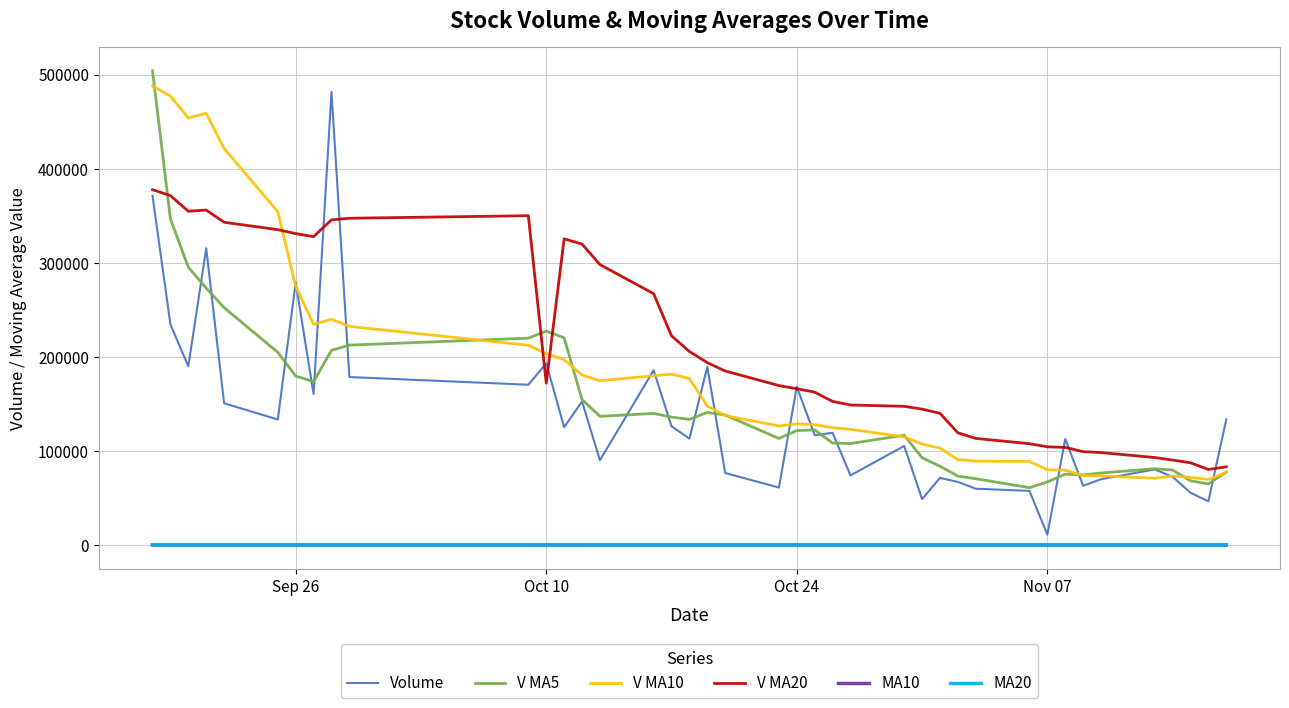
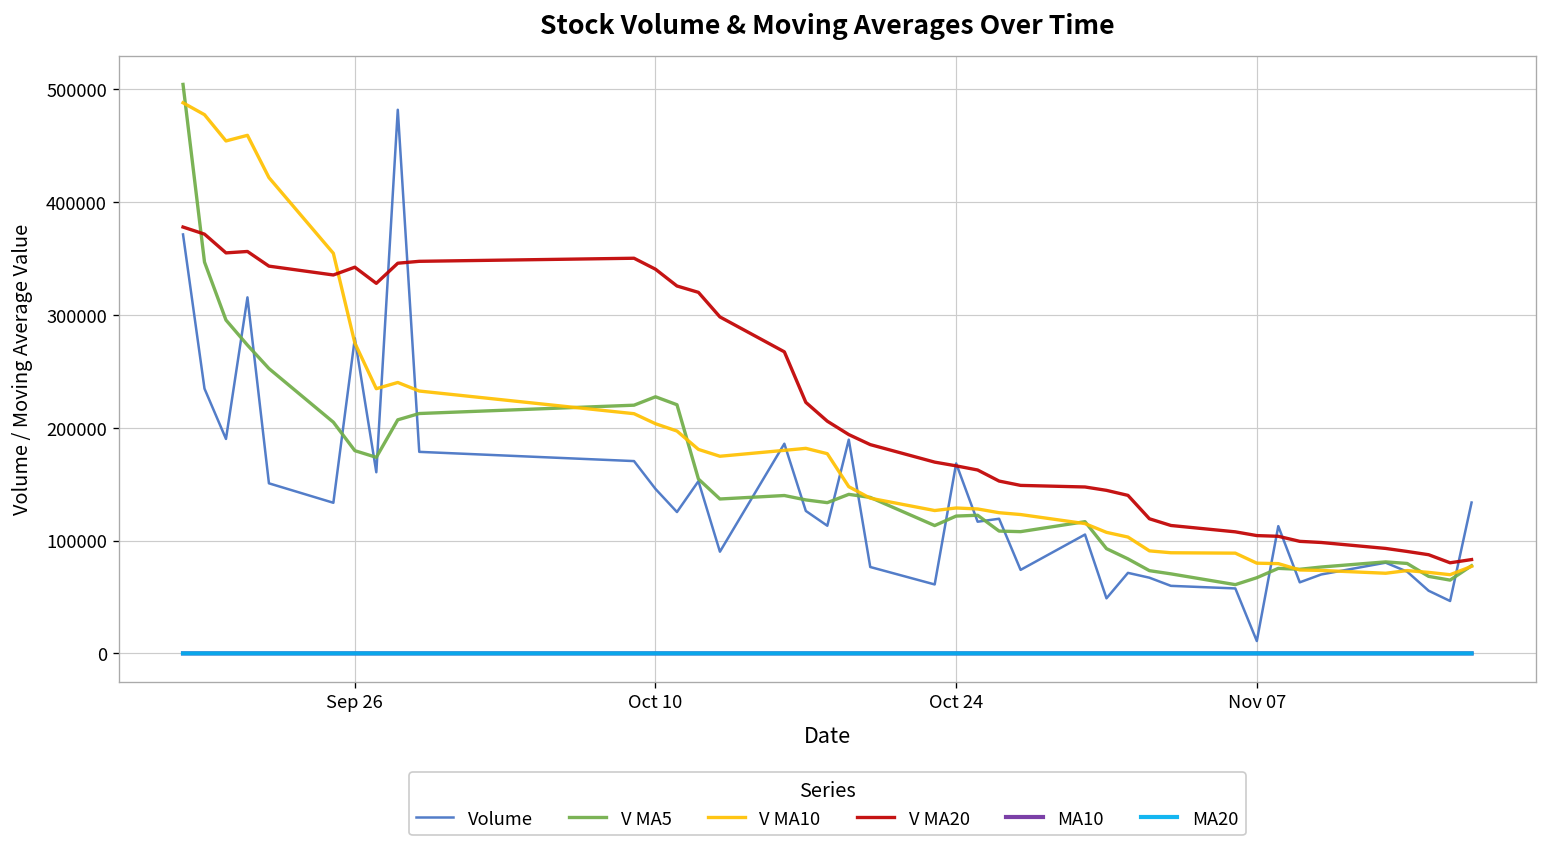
  {
    "Volume": {
      "Sep 26": 280000,
-     "Oct 10": 190000,
+     "Oct 10": 150000,
      "Nov 07": 10000
    },
    "V MA5": {
      "Sep 26": 180000,
      "Oct 10": 230000,
      "Oct 24": 120000,
      "Nov 07": 70000
    },
    "V MA10": {
      "Sep 26": 280000,
      "Oct 10": 200000,
      "Oct 24": 130000,
      "Nov 07": 80000
    },
    "V MA20": {
-     "Sep 26": 330000,
-     "Oct 10": 170000,
+     "Sep 26": 340000,
+     "Oct 10": 340000,
      "Nov 07": 100000
    },
    "MA20": {
      "Sep 26": 0,
      "Oct 10": 0,
      "Oct 24": 0,
      "Nov 07": 0
    }
  }
